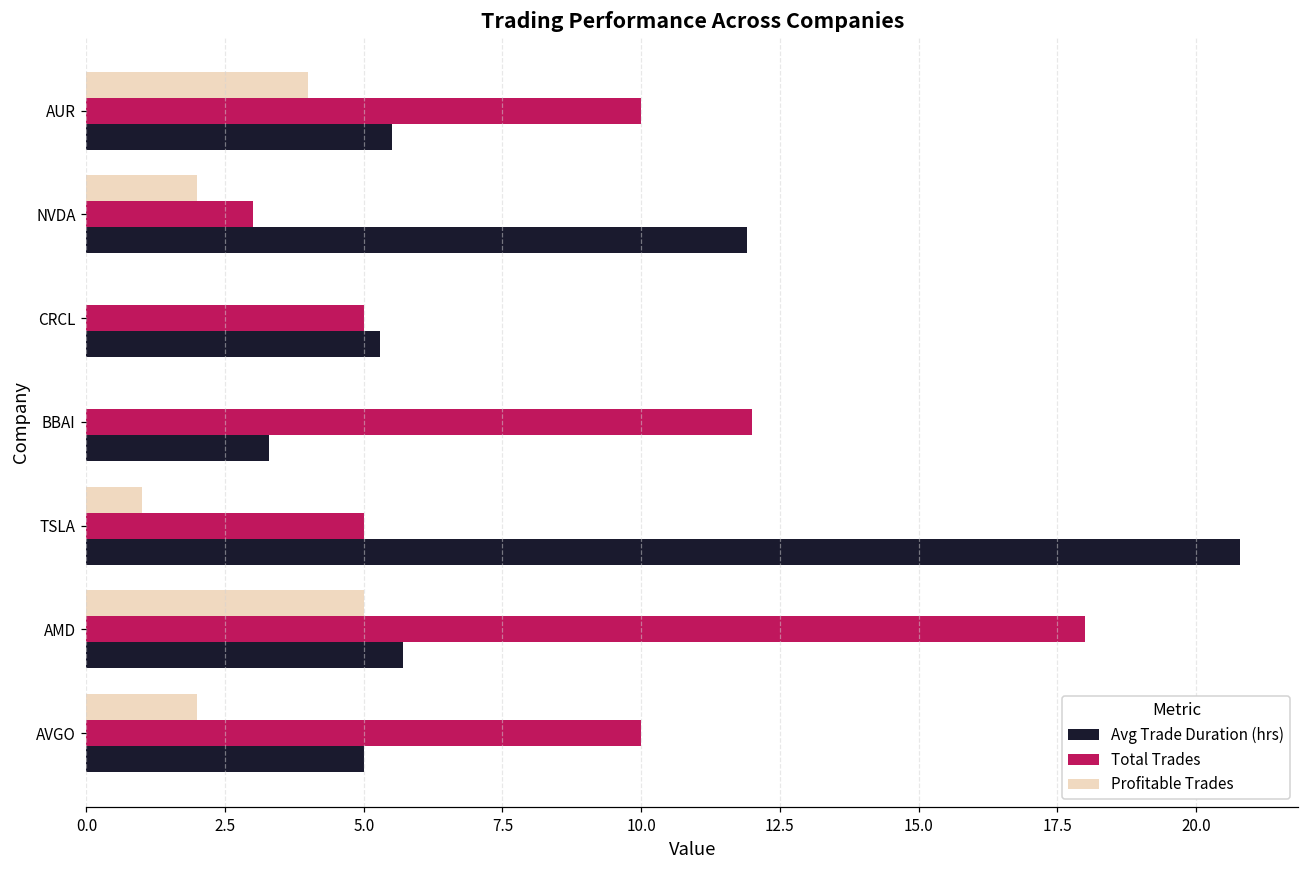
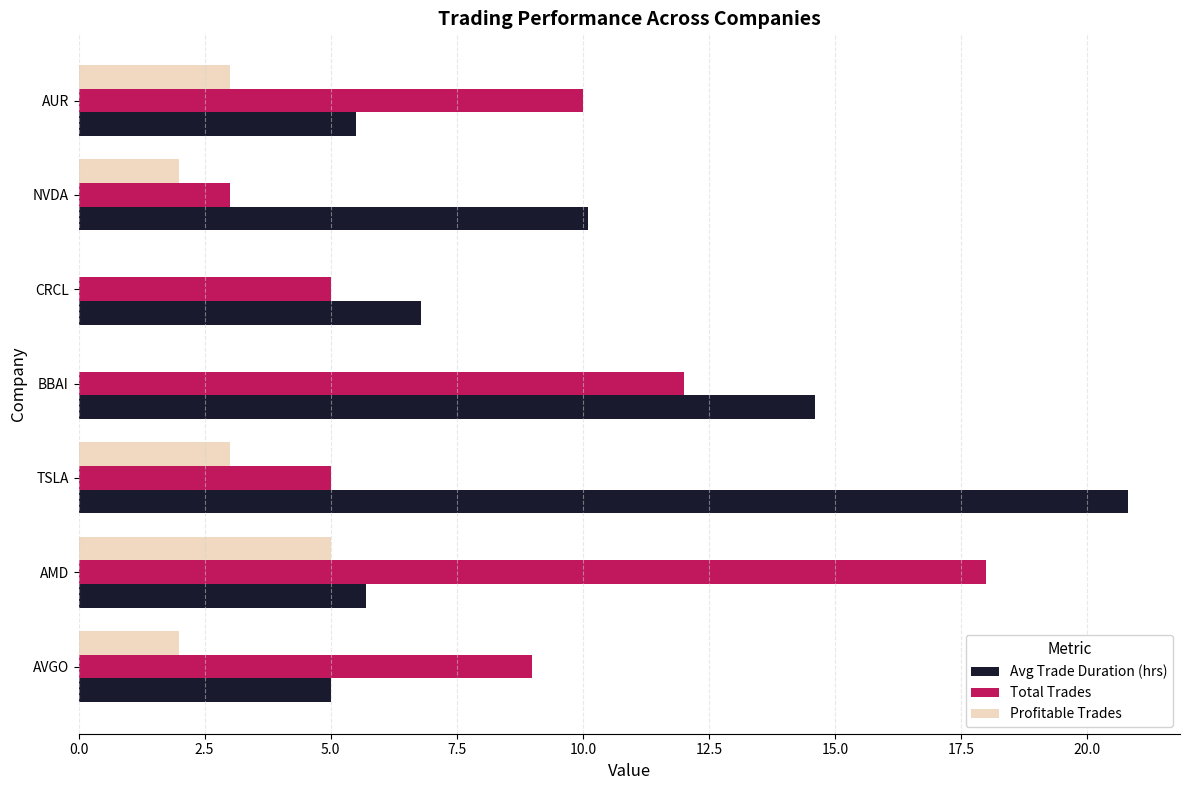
  {
    "Avg Trade Duration (hrs)": {
      "AUR": 5.5,
-     "NVDA": 11.9,
-     "CRCL": 5.3,
-     "BBAI": 3.3,
+     "NVDA": 10.1,
+     "CRCL": 6.8,
+     "BBAI": 14.6,
      "TSLA": 20.8,
      "AMD": 5.7,
      "AVGO": 5.0
    },
    "Total Trades": {
      "AUR": 10,
      "NVDA": 3,
      "CRCL": 5,
      "BBAI": 12,
      "TSLA": 5,
      "AMD": 18,
-     "AVGO": 10
+     "AVGO": 9
    },
    "Profitable Trades": {
-     "AUR": 4,
+     "AUR": 3,
      "NVDA": 2,
      "CRCL": 0,
      "BBAI": 0,
-     "TSLA": 1,
+     "TSLA": 3,
      "AMD": 5,
      "AVGO": 2
    }
  }
